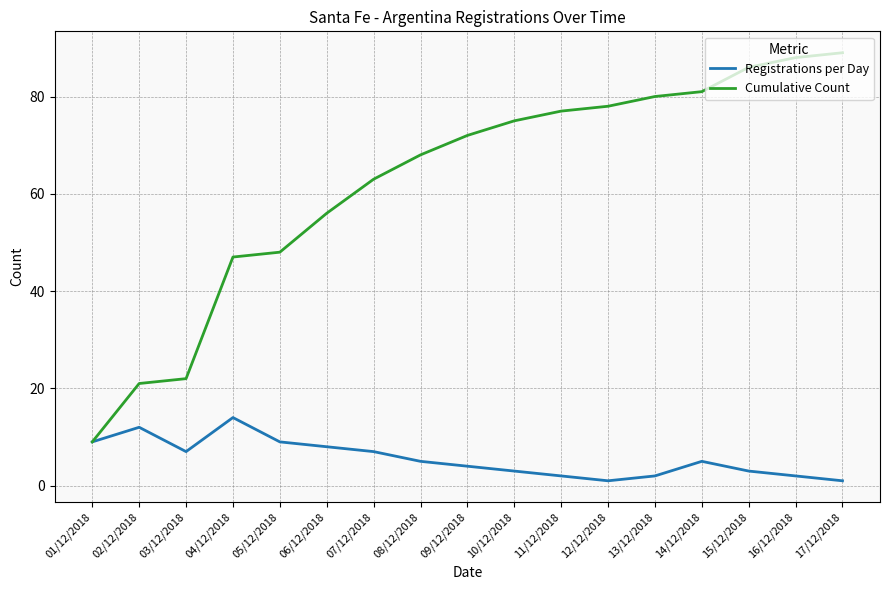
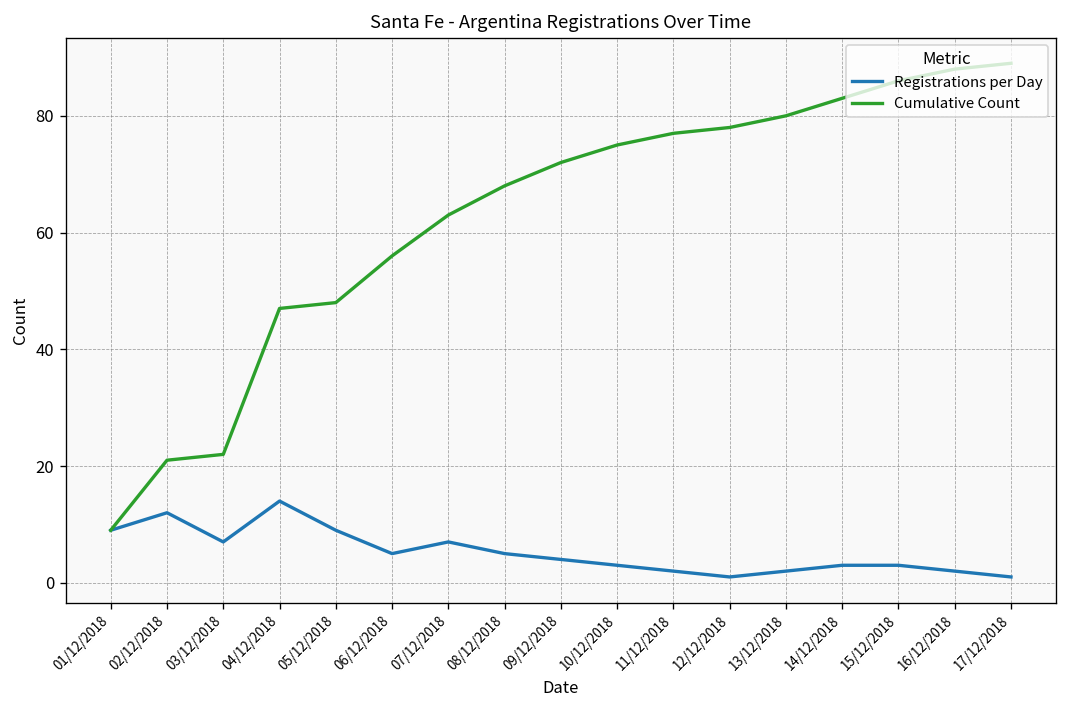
  {
    "Registrations per Day": {
      "02/12/2018": 12,
      "03/12/2018": 7,
      "04/12/2018": 14,
      "05/12/2018": 9,
-     "06/12/2018": 8,
+     "06/12/2018": 5,
      "07/12/2018": 7,
      "08/12/2018": 5,
      "09/12/2018": 4,
      "10/12/2018": 3,
      "11/12/2018": 2,
      "12/12/2018": 1,
      "13/12/2018": 2,
-     "14/12/2018": 5,
+     "14/12/2018": 3,
      "15/12/2018": 3,
      "16/12/2018": 2,
      "17/12/2018": 1
    },
    "Cumulative Count": {
      "02/12/2018": 21,
      "03/12/2018": 22,
      "04/12/2018": 47,
      "05/12/2018": 48,
      "06/12/2018": 56,
      "07/12/2018": 63,
      "08/12/2018": 68,
      "09/12/2018": 72,
      "10/12/2018": 75,
      "11/12/2018": 77,
      "12/12/2018": 78,
      "13/12/2018": 80,
-     "14/12/2018": 81
+     "14/12/2018": 83
    }
  }
